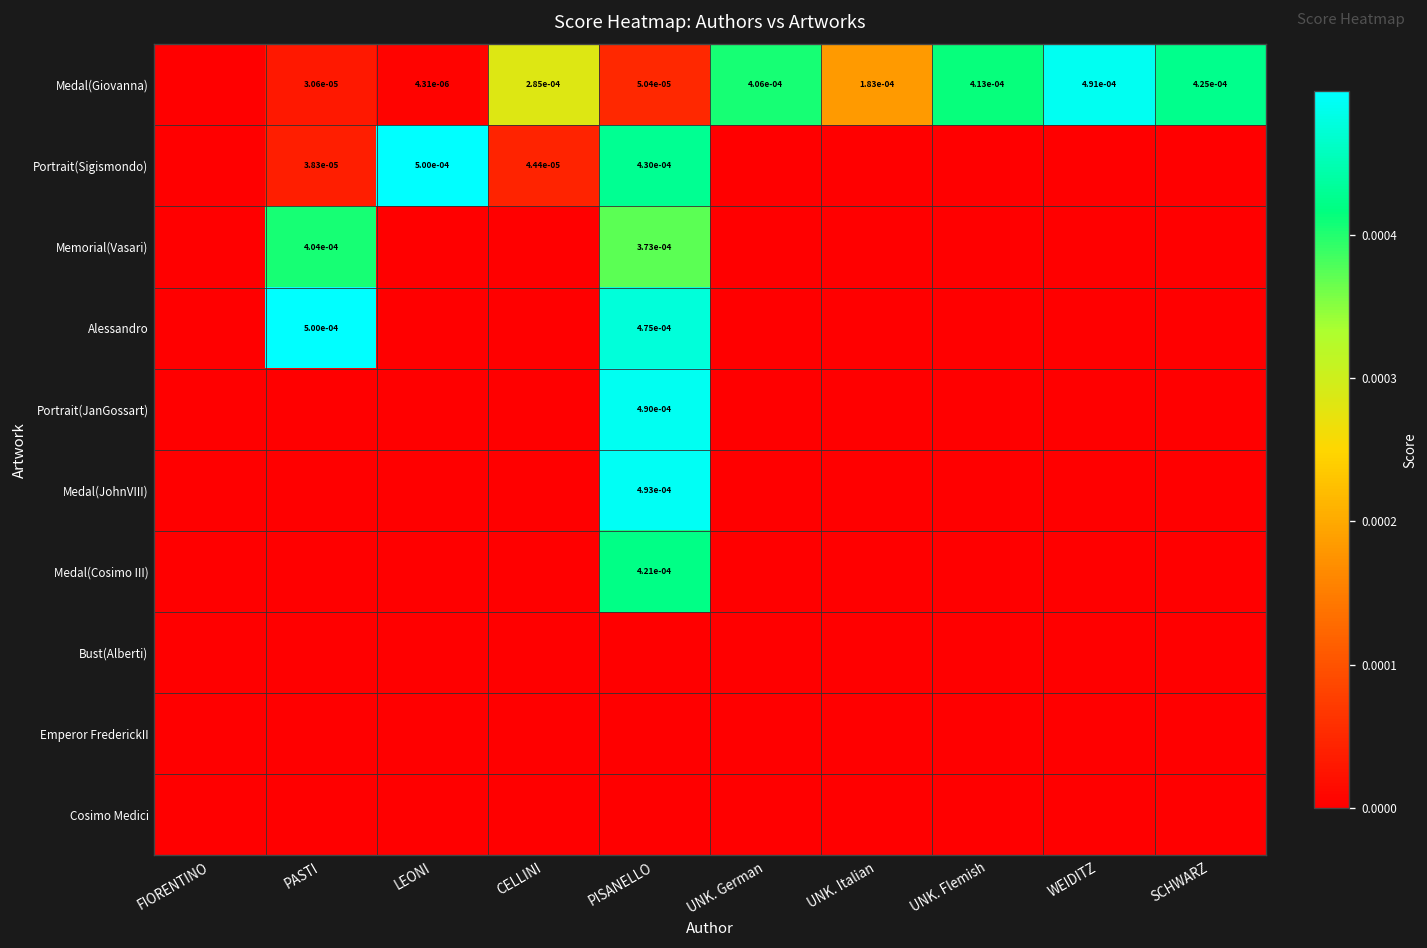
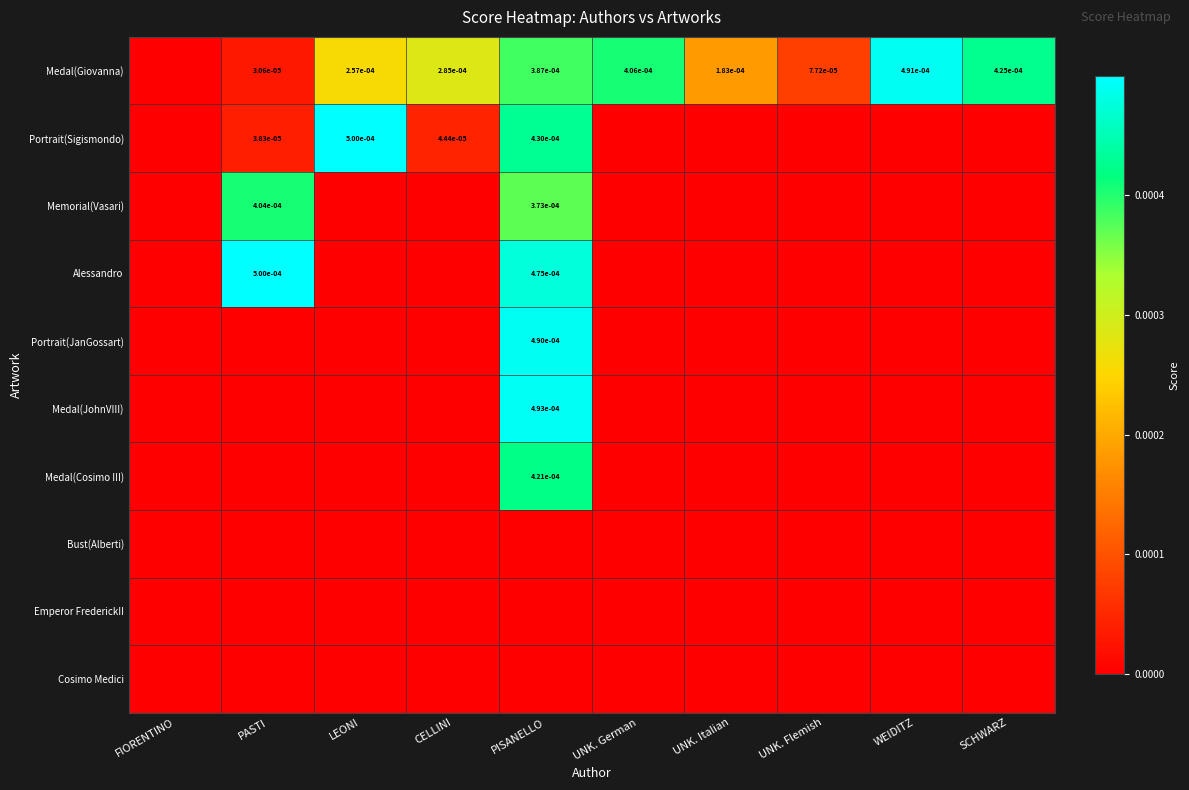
  {
    "Medal(Giovanna)": {
      "PASTI": "3.06e-05",
-     "LEONI": "4.31e-06",
+     "LEONI": "2.57e-04",
      "CELLINI": "2.85e-04",
-     "PISANELLO": "5.04e-05",
+     "PISANELLO": "3.87e-04",
      "UNK. German": "4.06e-04",
      "UNK. Italian": "1.83e-04",
-     "UNK. Flemish": "4.13e-04",
+     "UNK. Flemish": "7.72e-05",
      "WEIDITZ": "4.91e-04",
      "SCHWARZ": "4.25e-04"
    },
    "Portrait(Sigismondo)": {
      "PASTI": "3.83e-05",
      "LEONI": "5.00e-04",
      "CELLINI": "4.44e-05",
      "PISANELLO": "4.30e-04"
    },
    "Memorial(Vasari)": {
      "PASTI": "4.04e-04",
      "PISANELLO": "3.73e-04"
    },
    "Alessandro": {
      "PASTI": "5.00e-04",
      "PISANELLO": "4.75e-04"
    },
    "Portrait(JanGossart)": {
      "PISANELLO": "4.90e-04"
    },
    "Medal(JohnVIII)": {
      "PISANELLO": "4.93e-04"
    },
    "Medal(Cosimo III)": {
      "PISANELLO": "4.21e-04"
    }
  }
